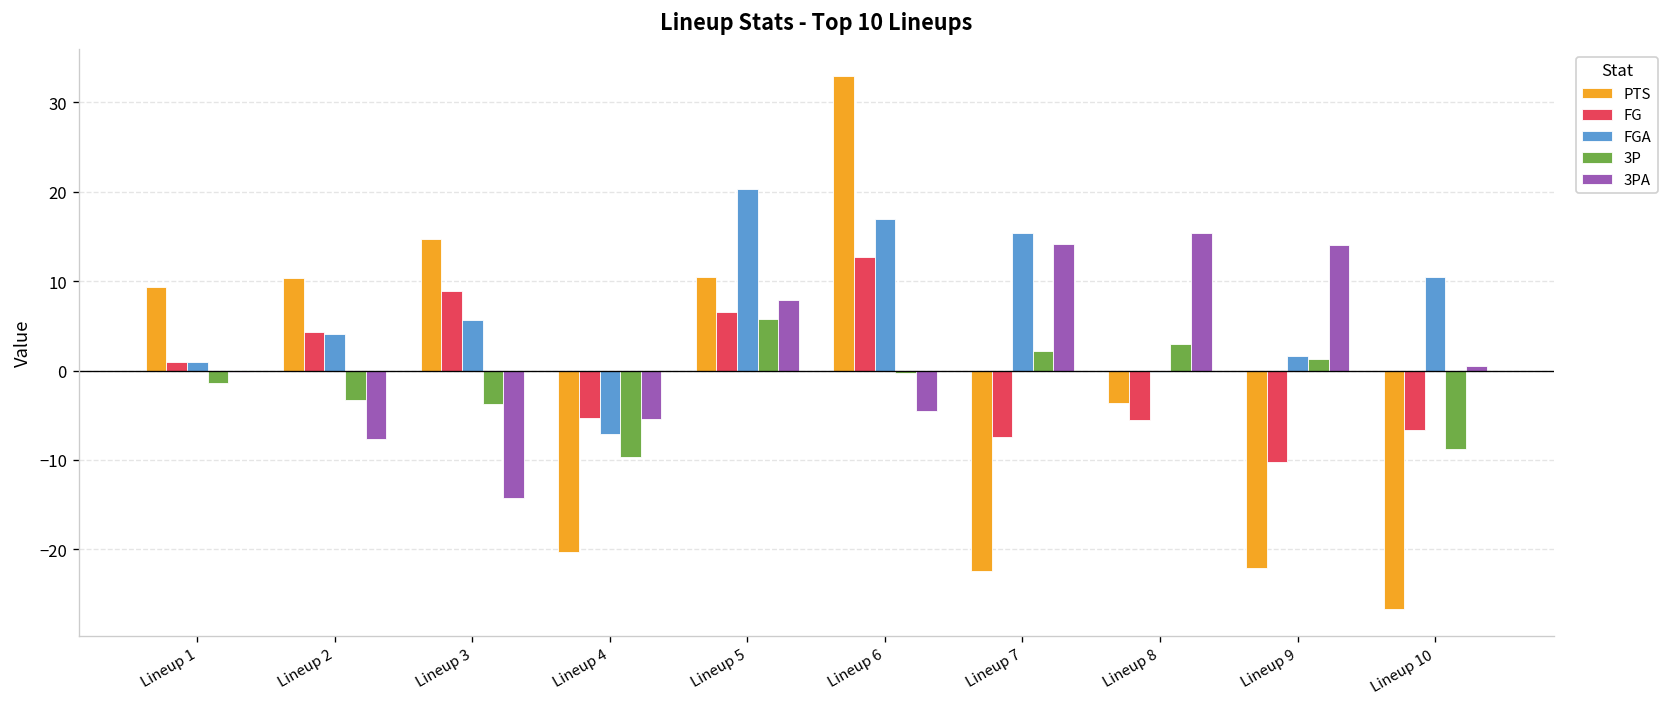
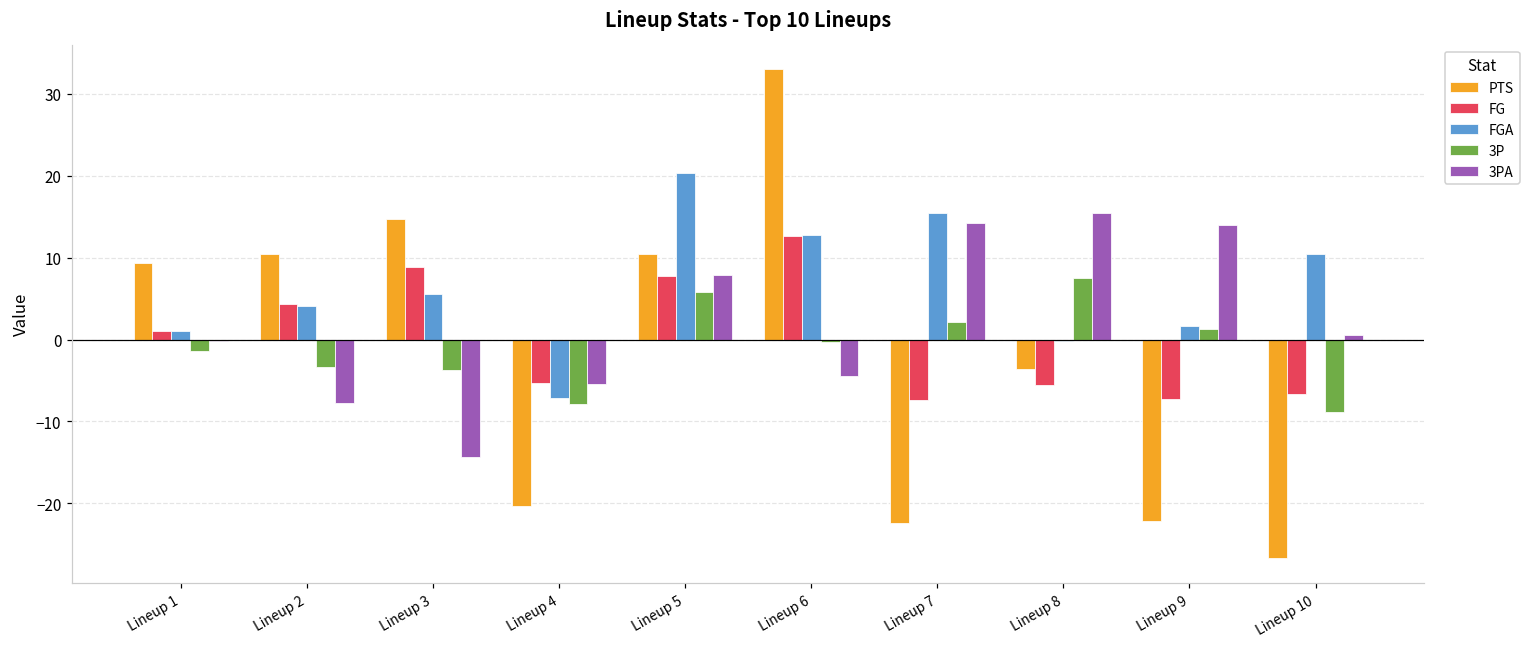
  {
    "PTS": {
      "Lineup 1": 9,
      "Lineup 2": 10,
      "Lineup 3": 15,
      "Lineup 4": -20,
      "Lineup 5": 11,
      "Lineup 6": 33,
      "Lineup 7": -22,
      "Lineup 8": -4,
      "Lineup 9": -22,
      "Lineup 10": -27
    },
    "FG": {
      "Lineup 1": 1,
      "Lineup 2": 4,
      "Lineup 3": 9,
      "Lineup 4": -5,
-     "Lineup 5": 7,
+     "Lineup 5": 8,
      "Lineup 6": 13,
      "Lineup 7": -7,
      "Lineup 8": -6,
-     "Lineup 9": -10,
+     "Lineup 9": -7,
      "Lineup 10": -7
    },
    "FGA": {
      "Lineup 1": 1,
      "Lineup 2": 4,
      "Lineup 3": 6,
      "Lineup 4": -7,
      "Lineup 5": 20,
-     "Lineup 6": 17,
+     "Lineup 6": 13,
      "Lineup 7": 15,
      "Lineup 9": 2,
      "Lineup 10": 11
    },
    "3P": {
      "Lineup 1": -1,
      "Lineup 2": -3,
      "Lineup 3": -4,
-     "Lineup 4": -10,
+     "Lineup 4": -8,
      "Lineup 5": 6,
      "Lineup 7": 2,
-     "Lineup 8": 3,
+     "Lineup 8": 8,
      "Lineup 9": 1,
      "Lineup 10": -9
    },
    "3PA": {
      "Lineup 2": -8,
      "Lineup 3": -14,
      "Lineup 4": -5,
      "Lineup 5": 8,
      "Lineup 6": -5,
      "Lineup 7": 14,
      "Lineup 8": 15,
      "Lineup 9": 14,
      "Lineup 10": 1
    }
  }
